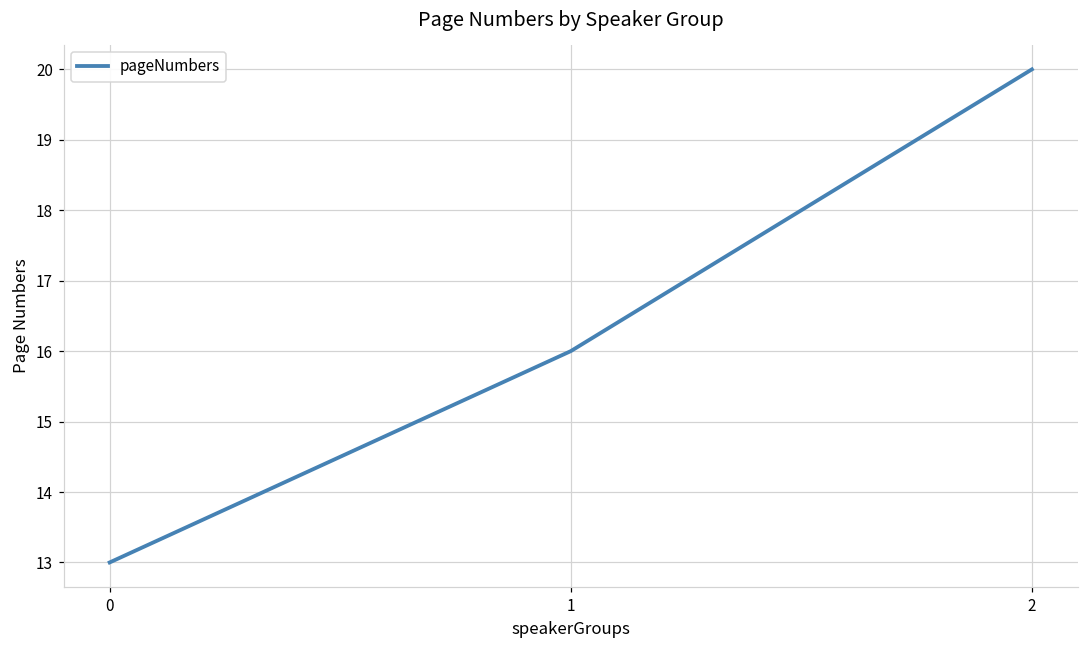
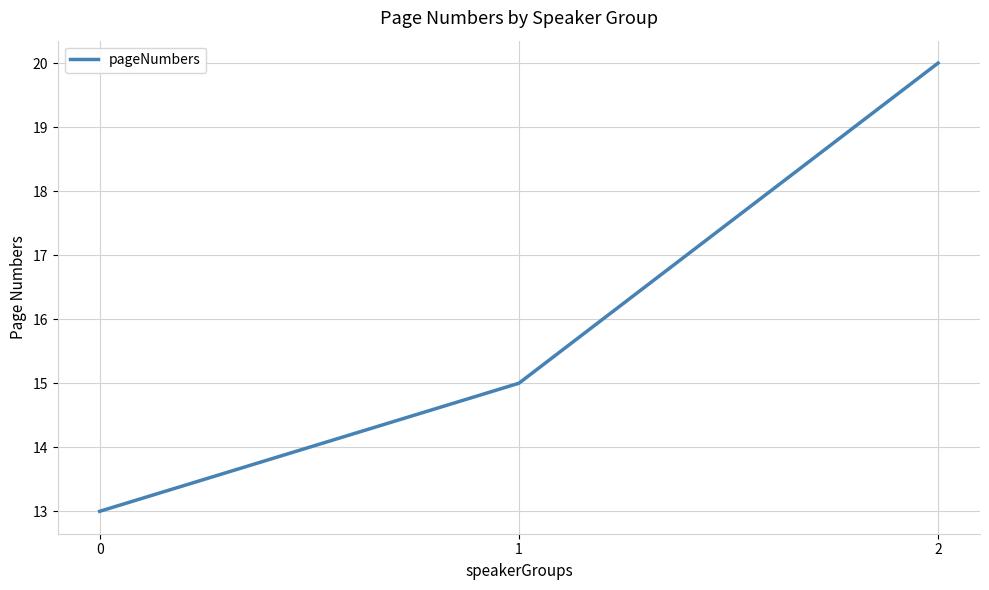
  {
    "0": 13,
-   "1": 16,
+   "1": 15,
    "2": 20
  }
